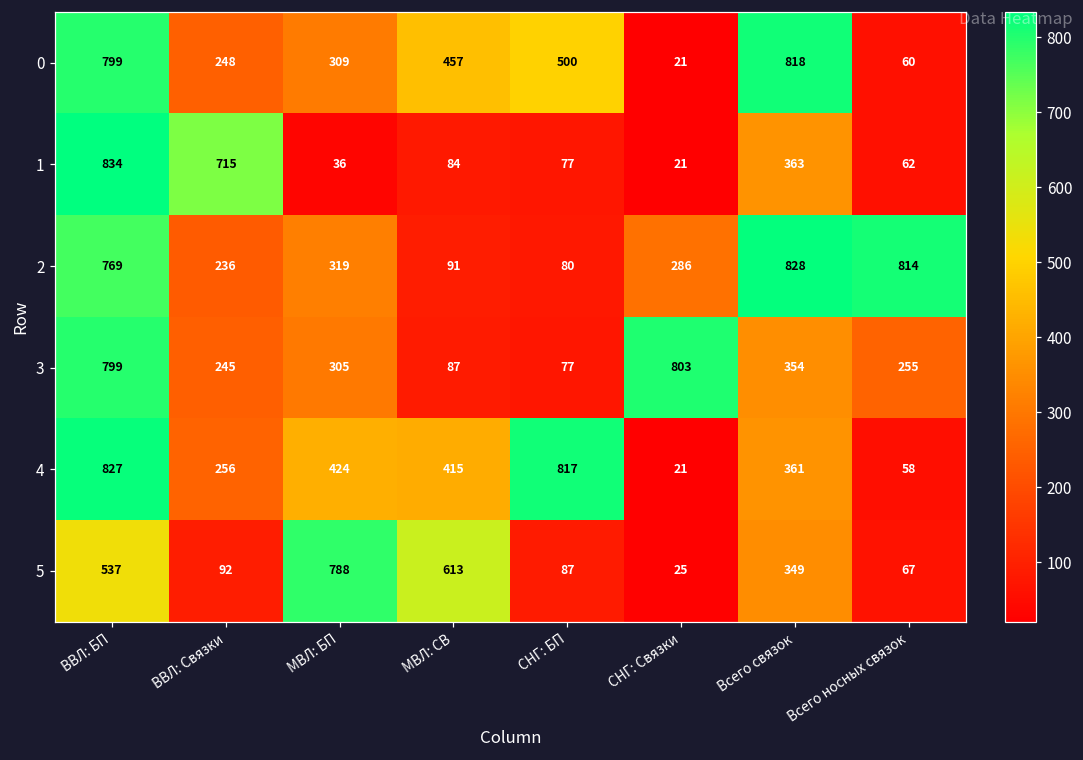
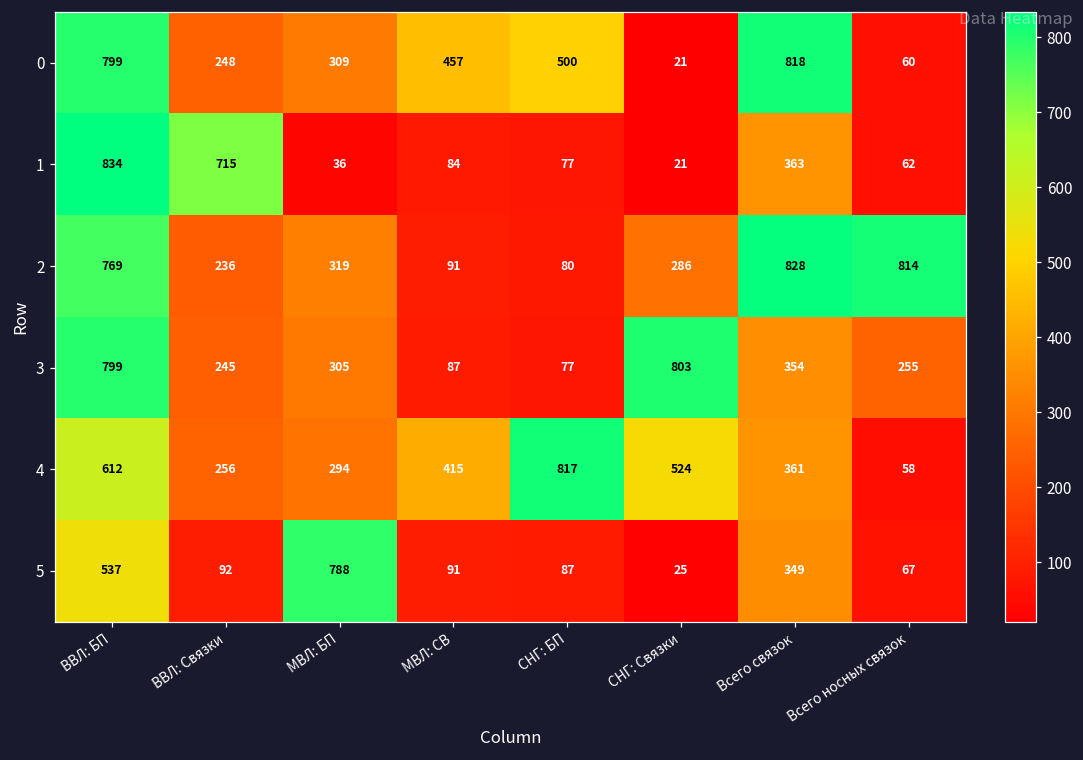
  {
    "0": {
      "ВВЛ: БП": 799,
      "ВВЛ: Связки": 248,
      "МВЛ: БП": 309,
      "МВЛ: СВ": 457,
      "СНГ: БП": 500,
      "СНГ: Связки": 21,
      "Всего связок": 818,
      "Всего носных связок": 60
    },
    "1": {
      "ВВЛ: БП": 834,
      "ВВЛ: Связки": 715,
      "МВЛ: БП": 36,
      "МВЛ: СВ": 84,
      "СНГ: БП": 77,
      "СНГ: Связки": 21,
      "Всего связок": 363,
      "Всего носных связок": 62
    },
    "2": {
      "ВВЛ: БП": 769,
      "ВВЛ: Связки": 236,
      "МВЛ: БП": 319,
      "МВЛ: СВ": 91,
      "СНГ: БП": 80,
      "СНГ: Связки": 286,
      "Всего связок": 828,
      "Всего носных связок": 814
    },
    "3": {
      "ВВЛ: БП": 799,
      "ВВЛ: Связки": 245,
      "МВЛ: БП": 305,
      "МВЛ: СВ": 87,
      "СНГ: БП": 77,
      "СНГ: Связки": 803,
      "Всего связок": 354,
      "Всего носных связок": 255
    },
    "4": {
-     "ВВЛ: БП": 827,
+     "ВВЛ: БП": 612,
      "ВВЛ: Связки": 256,
-     "МВЛ: БП": 424,
+     "МВЛ: БП": 294,
      "МВЛ: СВ": 415,
      "СНГ: БП": 817,
-     "СНГ: Связки": 21,
+     "СНГ: Связки": 524,
      "Всего связок": 361,
      "Всего носных связок": 58
    },
    "5": {
      "ВВЛ: БП": 537,
      "ВВЛ: Связки": 92,
      "МВЛ: БП": 788,
-     "МВЛ: СВ": 613,
+     "МВЛ: СВ": 91,
      "СНГ: БП": 87,
      "СНГ: Связки": 25,
      "Всего связок": 349,
      "Всего носных связок": 67
    }
  }
